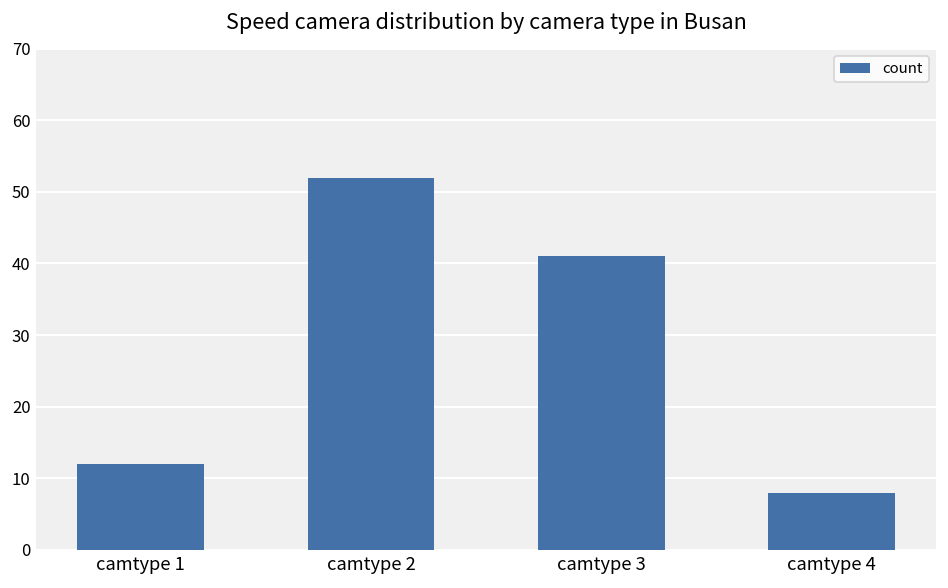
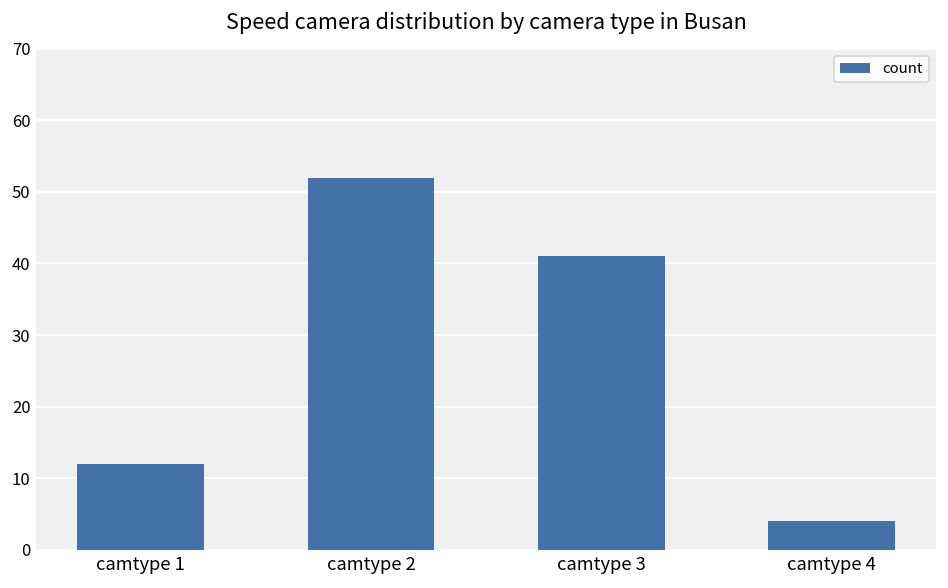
  {
    "camtype 1": 12,
    "camtype 2": 52,
    "camtype 3": 41,
-   "camtype 4": 8
+   "camtype 4": 4
  }
